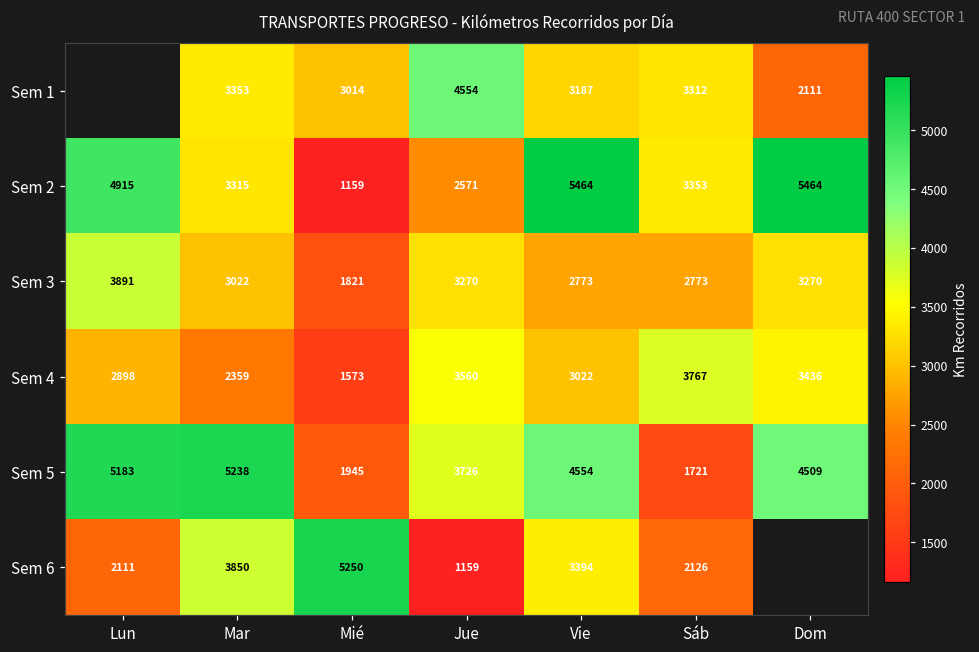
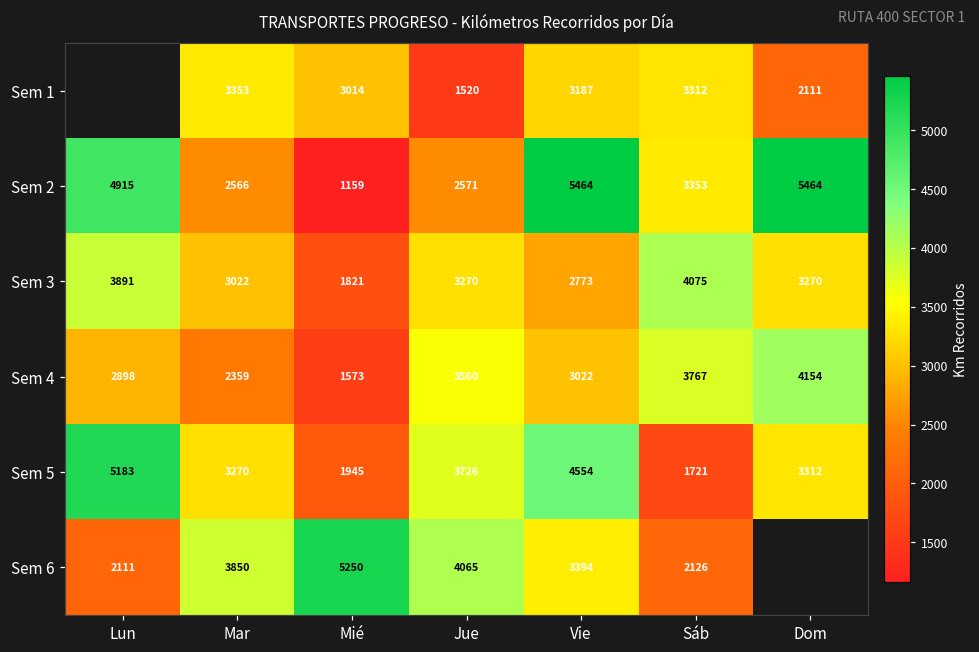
  {
    "Sem 1": {
      "Mar": 3353,
      "Mié": 3014,
-     "Jue": 4554,
+     "Jue": 1520,
      "Vie": 3187,
      "Sáb": 3312,
      "Dom": 2111
    },
    "Sem 2": {
      "Lun": 4915,
-     "Mar": 3315,
+     "Mar": 2566,
      "Mié": 1159,
      "Jue": 2571,
      "Vie": 5464,
      "Sáb": 3353,
      "Dom": 5464
    },
    "Sem 3": {
      "Lun": 3891,
      "Mar": 3022,
      "Mié": 1821,
      "Jue": 3270,
      "Vie": 2773,
-     "Sáb": 2773,
+     "Sáb": 4075,
      "Dom": 3270
    },
    "Sem 4": {
      "Lun": 2898,
      "Mar": 2359,
      "Mié": 1573,
      "Jue": 3560,
      "Vie": 3022,
      "Sáb": 3767,
-     "Dom": 3436
+     "Dom": 4154
    },
    "Sem 5": {
      "Lun": 5183,
-     "Mar": 5238,
+     "Mar": 3270,
      "Mié": 1945,
      "Jue": 3726,
      "Vie": 4554,
      "Sáb": 1721,
-     "Dom": 4509
+     "Dom": 3312
    },
    "Sem 6": {
      "Lun": 2111,
      "Mar": 3850,
      "Mié": 5250,
-     "Jue": 1159,
+     "Jue": 4065,
      "Vie": 3394,
      "Sáb": 2126
    }
  }
